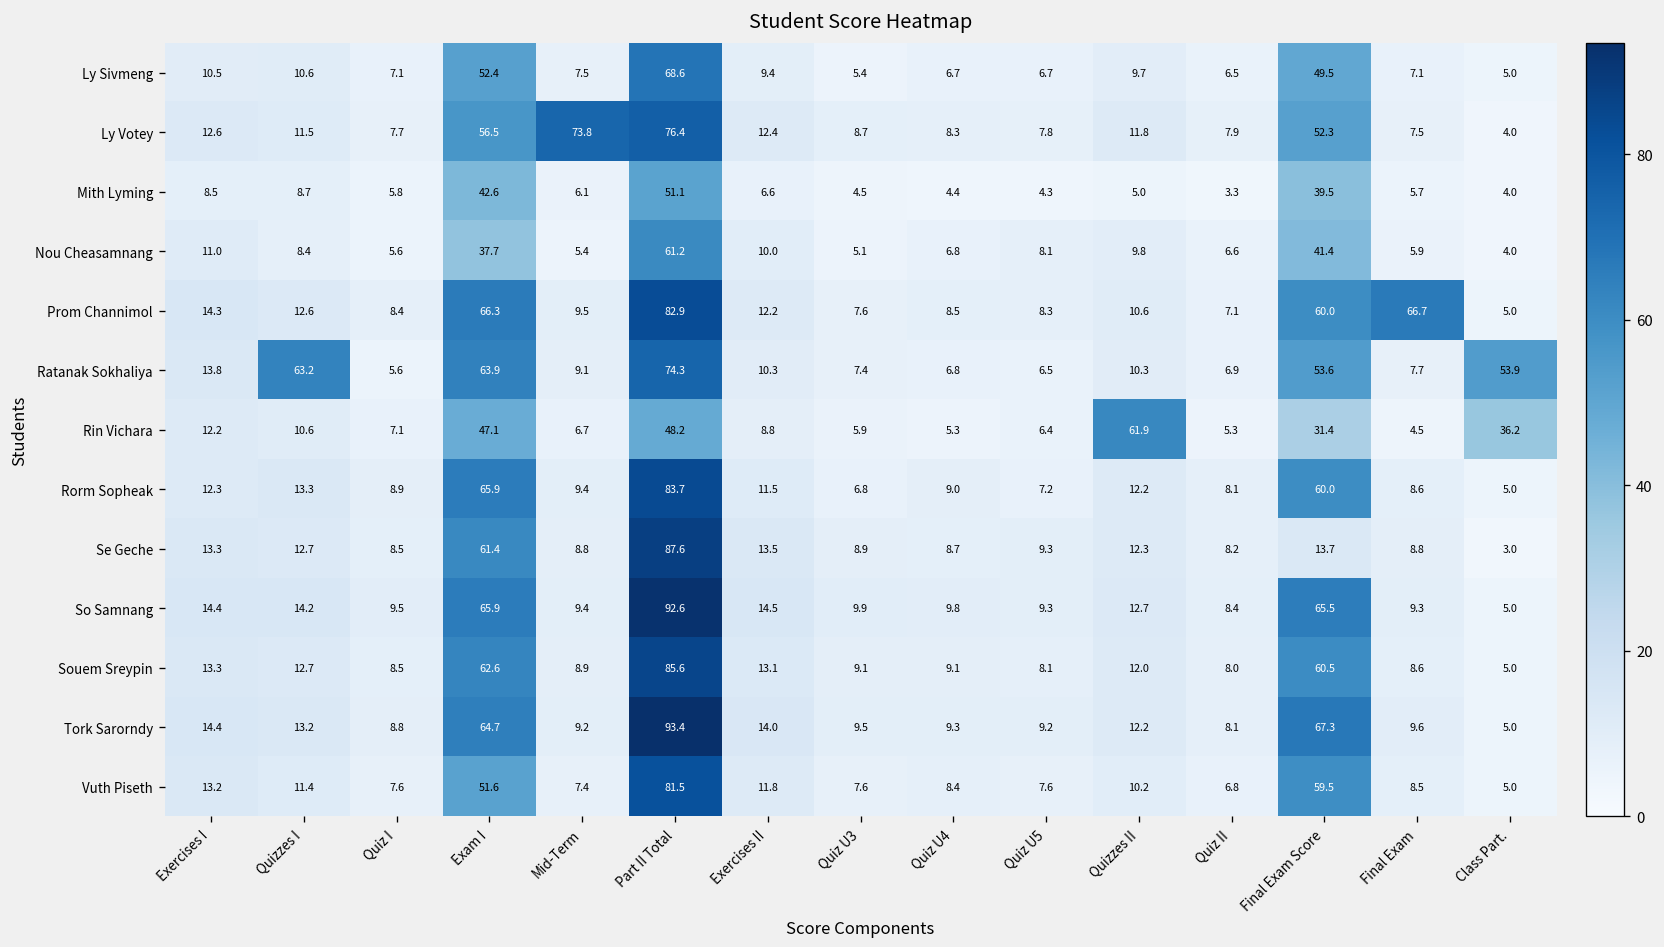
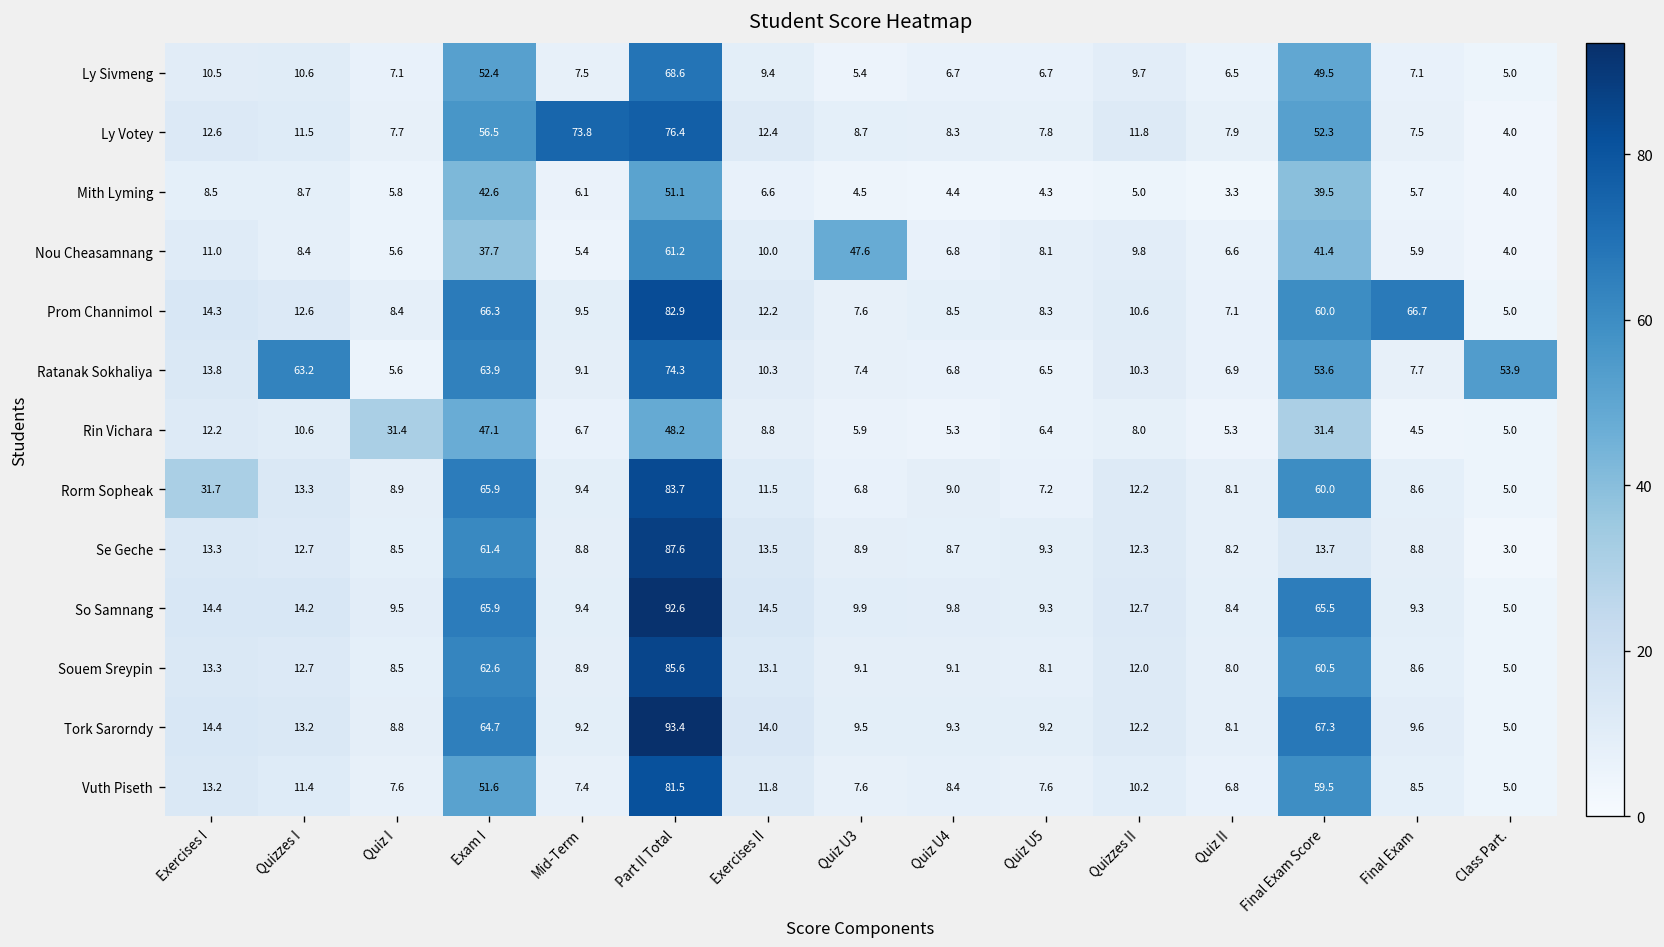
  {
    "Ly Sivmeng": {
      "Exercises I": 10.5,
      "Quizzes I": 10.6,
      "Quiz I": 7.1,
      "Exam I": 52.4,
      "Mid-Term": 7.5,
      "Part II Total": 68.6,
      "Exercises II": 9.4,
      "Quiz U3": 5.4,
      "Quiz U4": 6.7,
      "Quiz U5": 6.7,
      "Quizzes II": 9.7,
      "Quiz II": 6.5,
      "Final Exam Score": 49.5,
      "Final Exam": 7.1,
      "Class Part.": 5.0
    },
    "Ly Votey": {
      "Exercises I": 12.6,
      "Quizzes I": 11.5,
      "Quiz I": 7.7,
      "Exam I": 56.5,
      "Mid-Term": 73.8,
      "Part II Total": 76.4,
      "Exercises II": 12.4,
      "Quiz U3": 8.7,
      "Quiz U4": 8.3,
      "Quiz U5": 7.8,
      "Quizzes II": 11.8,
      "Quiz II": 7.9,
      "Final Exam Score": 52.3,
      "Final Exam": 7.5,
      "Class Part.": 4.0
    },
    "Mith Lyming": {
      "Exercises I": 8.5,
      "Quizzes I": 8.7,
      "Quiz I": 5.8,
      "Exam I": 42.6,
      "Mid-Term": 6.1,
      "Part II Total": 51.1,
      "Exercises II": 6.6,
      "Quiz U3": 4.5,
      "Quiz U4": 4.4,
      "Quiz U5": 4.3,
      "Quizzes II": 5.0,
      "Quiz II": 3.3,
      "Final Exam Score": 39.5,
      "Final Exam": 5.7,
      "Class Part.": 4.0
    },
    "Nou Cheasamnang": {
      "Exercises I": 11.0,
      "Quizzes I": 8.4,
      "Quiz I": 5.6,
      "Exam I": 37.7,
      "Mid-Term": 5.4,
      "Part II Total": 61.2,
      "Exercises II": 10.0,
-     "Quiz U3": 5.1,
+     "Quiz U3": 47.6,
      "Quiz U4": 6.8,
      "Quiz U5": 8.1,
      "Quizzes II": 9.8,
      "Quiz II": 6.6,
      "Final Exam Score": 41.4,
      "Final Exam": 5.9,
      "Class Part.": 4.0
    },
    "Prom Channimol": {
      "Exercises I": 14.3,
      "Quizzes I": 12.6,
      "Quiz I": 8.4,
      "Exam I": 66.3,
      "Mid-Term": 9.5,
      "Part II Total": 82.9,
      "Exercises II": 12.2,
      "Quiz U3": 7.6,
      "Quiz U4": 8.5,
      "Quiz U5": 8.3,
      "Quizzes II": 10.6,
      "Quiz II": 7.1,
      "Final Exam Score": 60.0,
      "Final Exam": 66.7,
      "Class Part.": 5.0
    },
    "Ratanak Sokhaliya": {
      "Exercises I": 13.8,
      "Quizzes I": 63.2,
      "Quiz I": 5.6,
      "Exam I": 63.9,
      "Mid-Term": 9.1,
      "Part II Total": 74.3,
      "Exercises II": 10.3,
      "Quiz U3": 7.4,
      "Quiz U4": 6.8,
      "Quiz U5": 6.5,
      "Quizzes II": 10.3,
      "Quiz II": 6.9,
      "Final Exam Score": 53.6,
      "Final Exam": 7.7,
      "Class Part.": 53.9
    },
    "Rin Vichara": {
      "Exercises I": 12.2,
      "Quizzes I": 10.6,
-     "Quiz I": 7.1,
+     "Quiz I": 31.4,
      "Exam I": 47.1,
      "Mid-Term": 6.7,
      "Part II Total": 48.2,
      "Exercises II": 8.8,
      "Quiz U3": 5.9,
      "Quiz U4": 5.3,
      "Quiz U5": 6.4,
-     "Quizzes II": 61.9,
+     "Quizzes II": 8.0,
      "Quiz II": 5.3,
      "Final Exam Score": 31.4,
      "Final Exam": 4.5,
-     "Class Part.": 36.2
+     "Class Part.": 5.0
    },
    "Rorm Sopheak": {
-     "Exercises I": 12.3,
+     "Exercises I": 31.7,
      "Quizzes I": 13.3,
      "Quiz I": 8.9,
      "Exam I": 65.9,
      "Mid-Term": 9.4,
      "Part II Total": 83.7,
      "Exercises II": 11.5,
      "Quiz U3": 6.8,
      "Quiz U4": 9.0,
      "Quiz U5": 7.2,
      "Quizzes II": 12.2,
      "Quiz II": 8.1,
      "Final Exam Score": 60.0,
      "Final Exam": 8.6,
      "Class Part.": 5.0
    },
    "Se Geche": {
      "Exercises I": 13.3,
      "Quizzes I": 12.7,
      "Quiz I": 8.5,
      "Exam I": 61.4,
      "Mid-Term": 8.8,
      "Part II Total": 87.6,
      "Exercises II": 13.5,
      "Quiz U3": 8.9,
      "Quiz U4": 8.7,
      "Quiz U5": 9.3,
      "Quizzes II": 12.3,
      "Quiz II": 8.2,
      "Final Exam Score": 13.7,
      "Final Exam": 8.8,
      "Class Part.": 3.0
    },
    "So Samnang": {
      "Exercises I": 14.4,
      "Quizzes I": 14.2,
      "Quiz I": 9.5,
      "Exam I": 65.9,
      "Mid-Term": 9.4,
      "Part II Total": 92.6,
      "Exercises II": 14.5,
      "Quiz U3": 9.9,
      "Quiz U4": 9.8,
      "Quiz U5": 9.3,
      "Quizzes II": 12.7,
      "Quiz II": 8.4,
      "Final Exam Score": 65.5,
      "Final Exam": 9.3,
      "Class Part.": 5.0
    },
    "Souem Sreypin": {
      "Exercises I": 13.3,
      "Quizzes I": 12.7,
      "Quiz I": 8.5,
      "Exam I": 62.6,
      "Mid-Term": 8.9,
      "Part II Total": 85.6,
      "Exercises II": 13.1,
      "Quiz U3": 9.1,
      "Quiz U4": 9.1,
      "Quiz U5": 8.1,
      "Quizzes II": 12.0,
      "Quiz II": 8.0,
      "Final Exam Score": 60.5,
      "Final Exam": 8.6,
      "Class Part.": 5.0
    },
    "Tork Sarorndy": {
      "Exercises I": 14.4,
      "Quizzes I": 13.2,
      "Quiz I": 8.8,
      "Exam I": 64.7,
      "Mid-Term": 9.2,
      "Part II Total": 93.4,
      "Exercises II": 14.0,
      "Quiz U3": 9.5,
      "Quiz U4": 9.3,
      "Quiz U5": 9.2,
      "Quizzes II": 12.2,
      "Quiz II": 8.1,
      "Final Exam Score": 67.3,
      "Final Exam": 9.6,
      "Class Part.": 5.0
    },
    "Vuth Piseth": {
      "Exercises I": 13.2,
      "Quizzes I": 11.4,
      "Quiz I": 7.6,
      "Exam I": 51.6,
      "Mid-Term": 7.4,
      "Part II Total": 81.5,
      "Exercises II": 11.8,
      "Quiz U3": 7.6,
      "Quiz U4": 8.4,
      "Quiz U5": 7.6,
      "Quizzes II": 10.2,
      "Quiz II": 6.8,
      "Final Exam Score": 59.5,
      "Final Exam": 8.5,
      "Class Part.": 5.0
    }
  }
